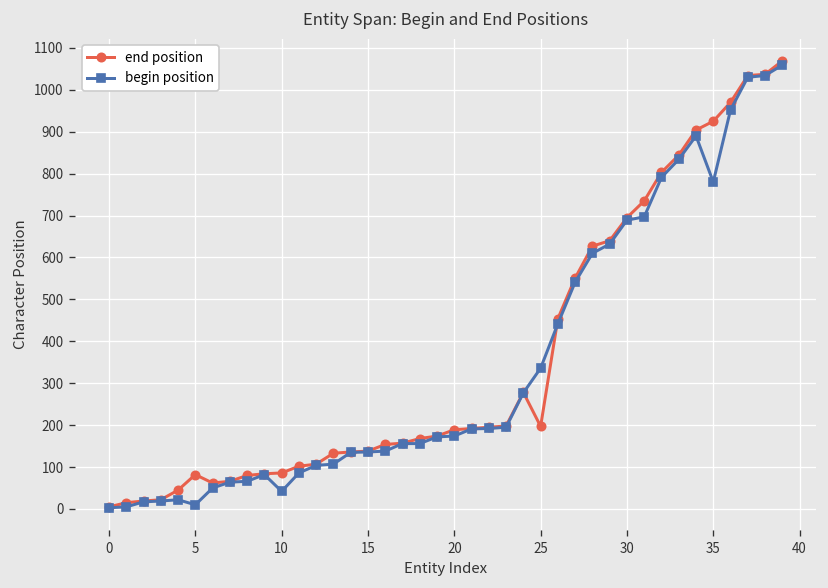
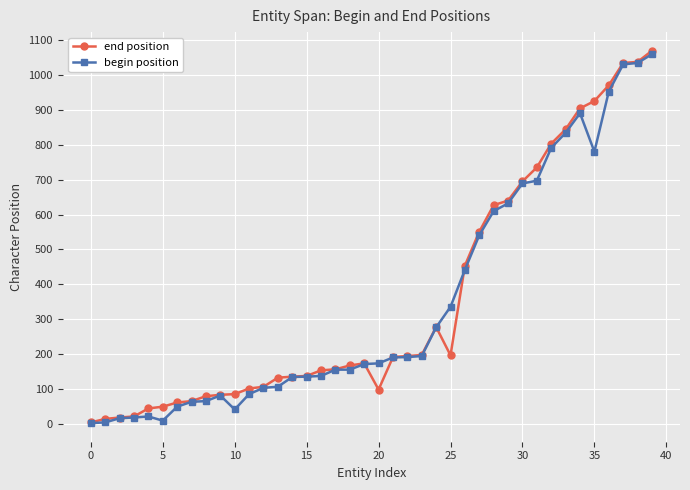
  {
    "end position": {
-     "5": 80,
+     "5": 50,
      "10": 90,
-     "20": 190,
+     "20": 100,
      "25": 200,
      "35": 930
    },
    "begin position": {
      "5": 10,
      "10": 40,
      "20": 170,
      "25": 340,
      "35": 780
    }
  }
